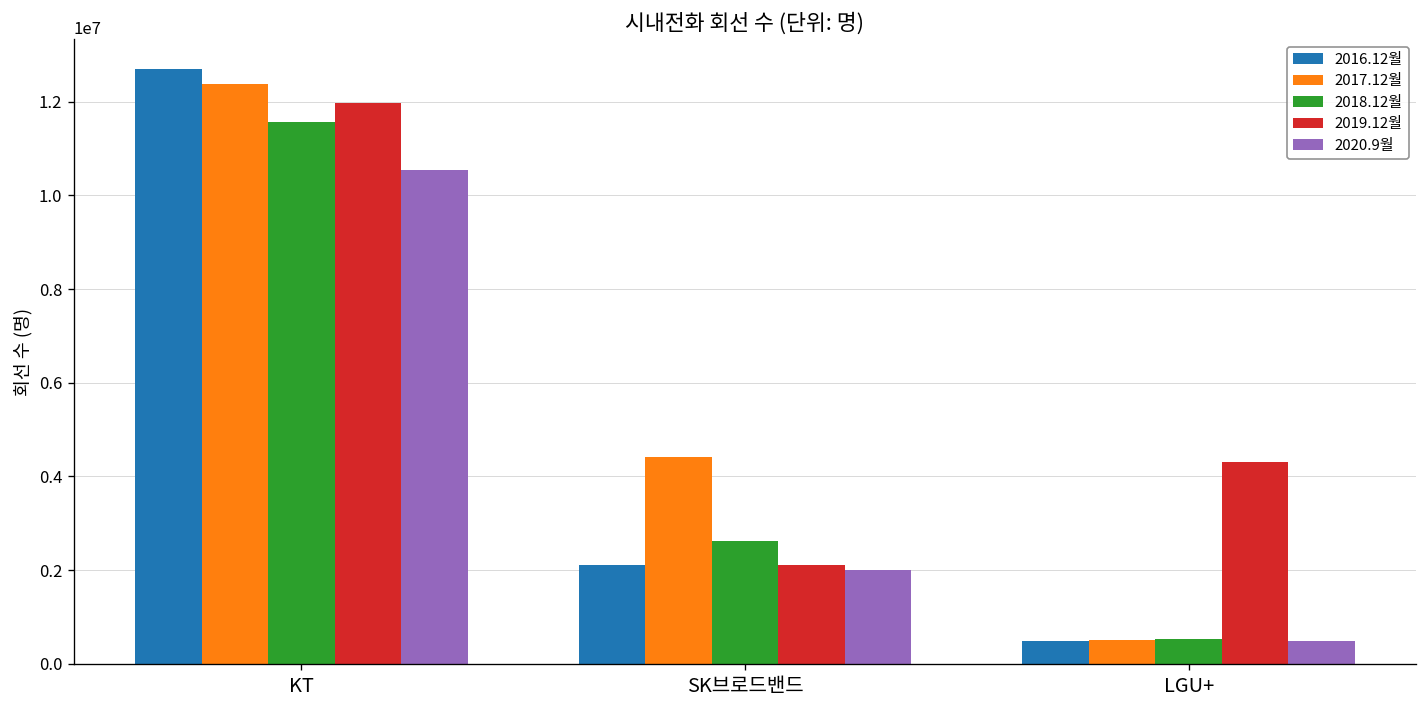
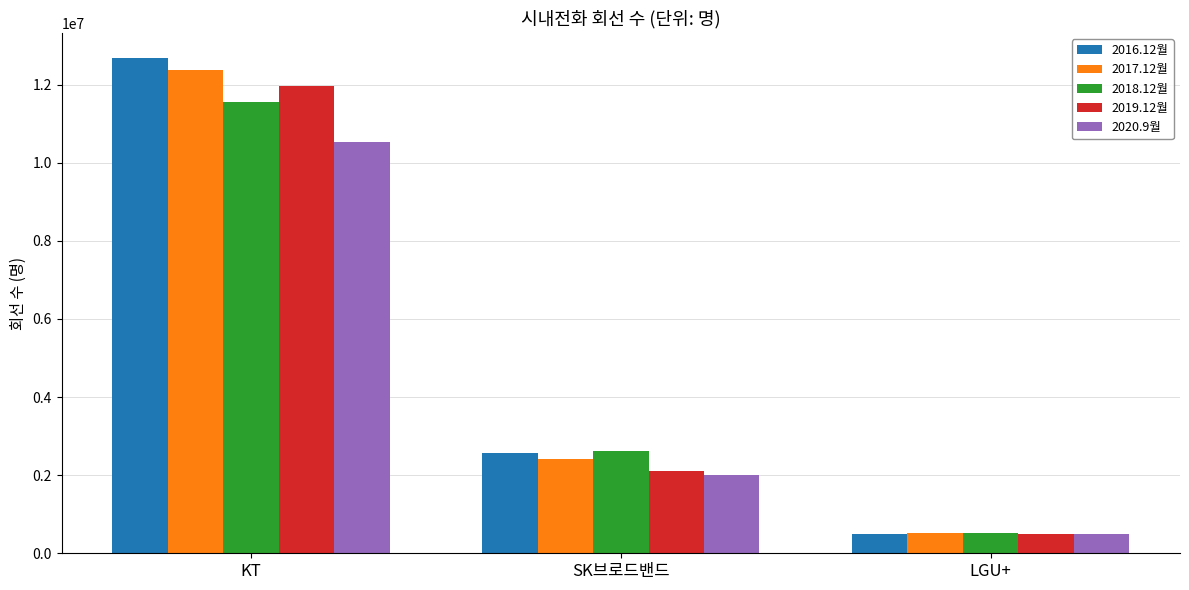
  {
    "2016.12월": {
      "KT": 12700000,
-     "SK브로드밴드": 2100000,
+     "SK브로드밴드": 2600000,
      "LGU+": 500000
    },
    "2017.12월": {
      "KT": 12400000,
-     "SK브로드밴드": 4400000,
+     "SK브로드밴드": 2400000,
      "LGU+": 500000
    },
    "2018.12월": {
      "KT": 11600000,
      "SK브로드밴드": 2600000,
      "LGU+": 500000
    },
    "2019.12월": {
      "KT": 12000000,
      "SK브로드밴드": 2100000,
-     "LGU+": 4300000
+     "LGU+": 500000
    },
    "2020.9월": {
      "KT": 10500000,
      "SK브로드밴드": 2000000,
      "LGU+": 500000
    }
  }
